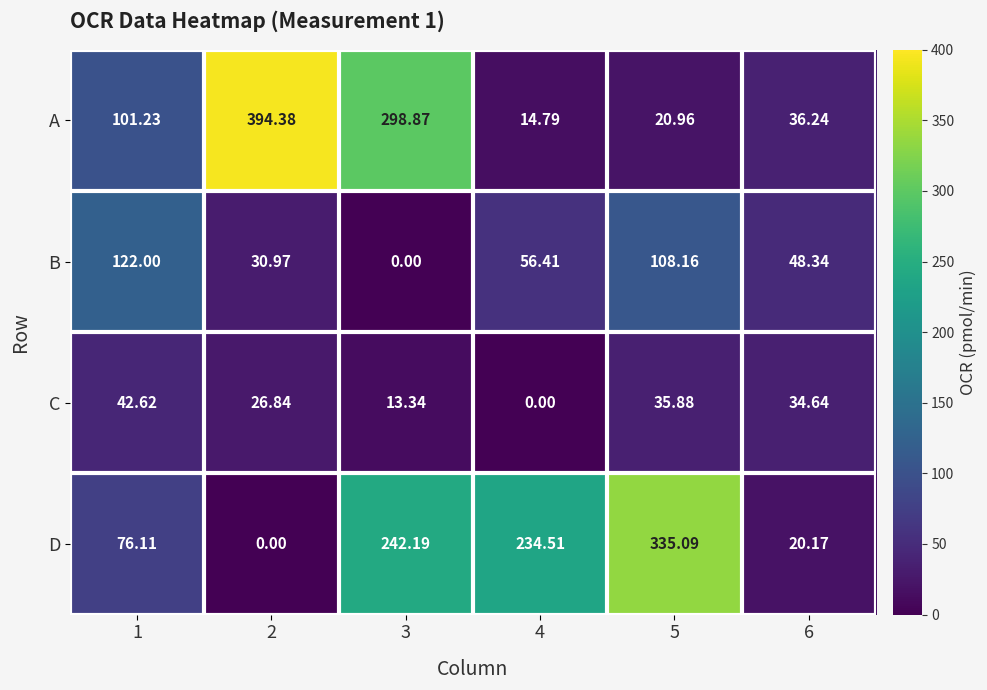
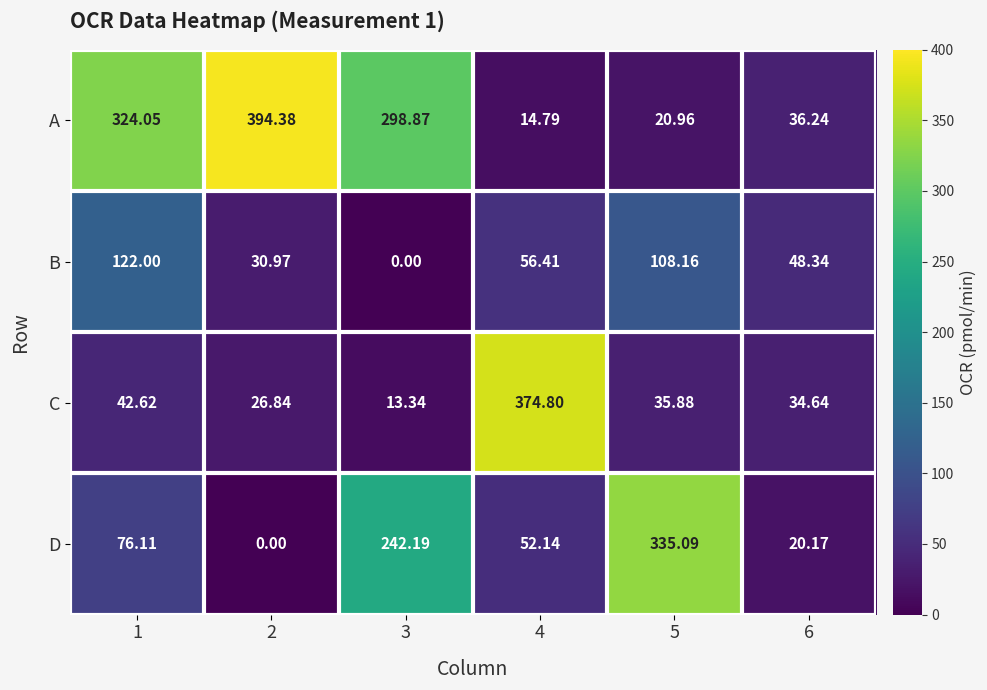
  {
    "A": {
-     "1": 101.23
+     "1": 324.05
    },
    "C": {
-     "4": 0.00
+     "4": 374.80
    },
    "D": {
-     "4": 234.51
+     "4": 52.14
    }
  }
